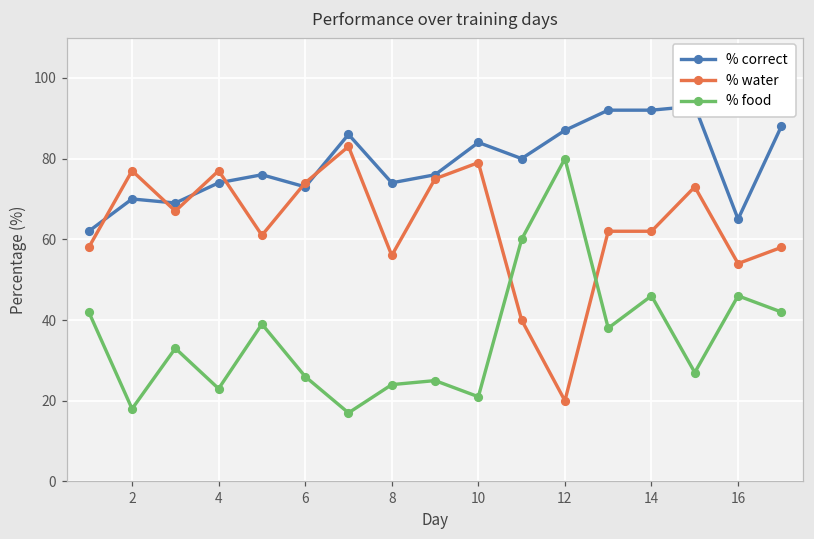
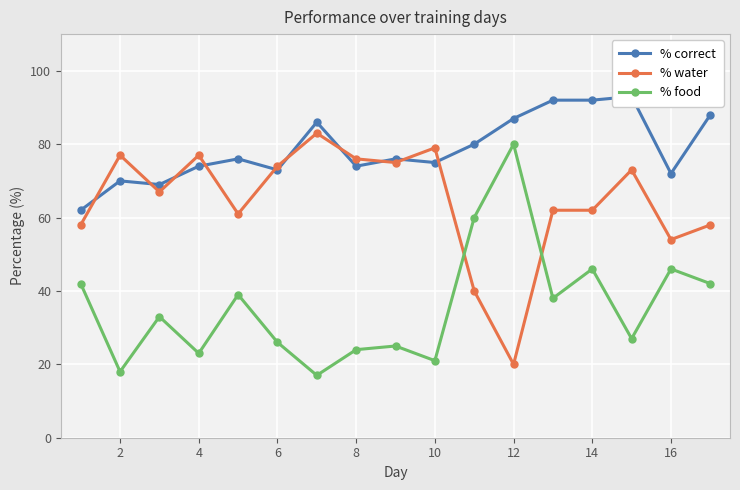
  {
    "% correct": {
      "2": 70,
      "4": 74,
      "6": 73,
      "8": 74,
-     "10": 84,
+     "10": 75,
      "12": 87,
      "14": 92,
-     "16": 65
+     "16": 72
    },
    "% water": {
      "2": 77,
      "4": 77,
      "6": 74,
-     "8": 56,
+     "8": 76,
      "10": 79,
      "12": 20,
      "14": 62,
      "16": 54
    },
    "% food": {
      "2": 18,
      "4": 23,
      "6": 26,
      "8": 24,
      "10": 21,
      "12": 80,
      "14": 46,
      "16": 46
    }
  }
